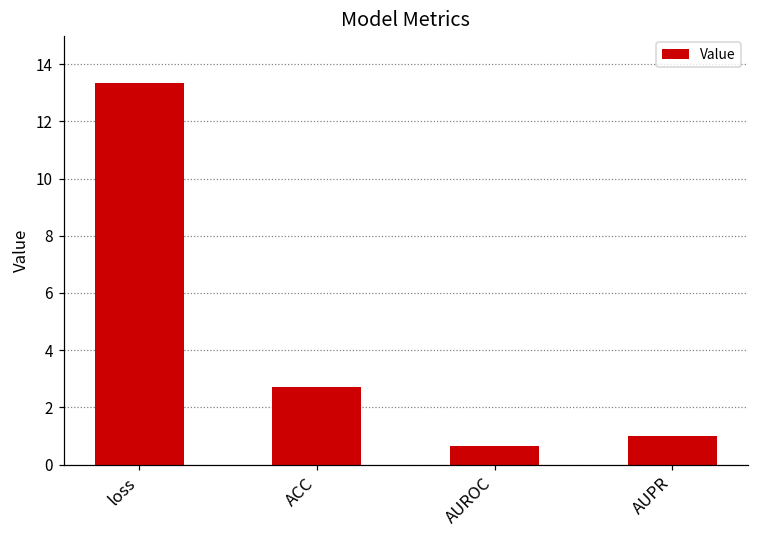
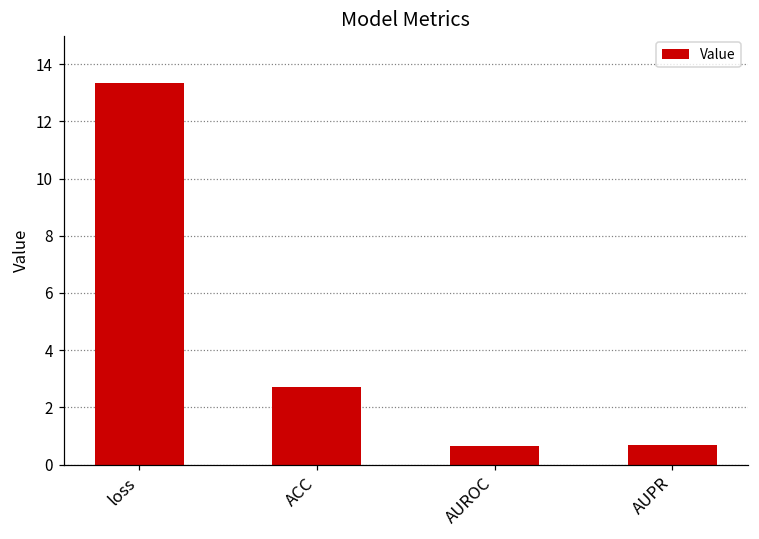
  {
    "loss": 13.3,
    "ACC": 2.7,
    "AUROC": 0.7,
-   "AUPR": 1.0
+   "AUPR": 0.7
  }
